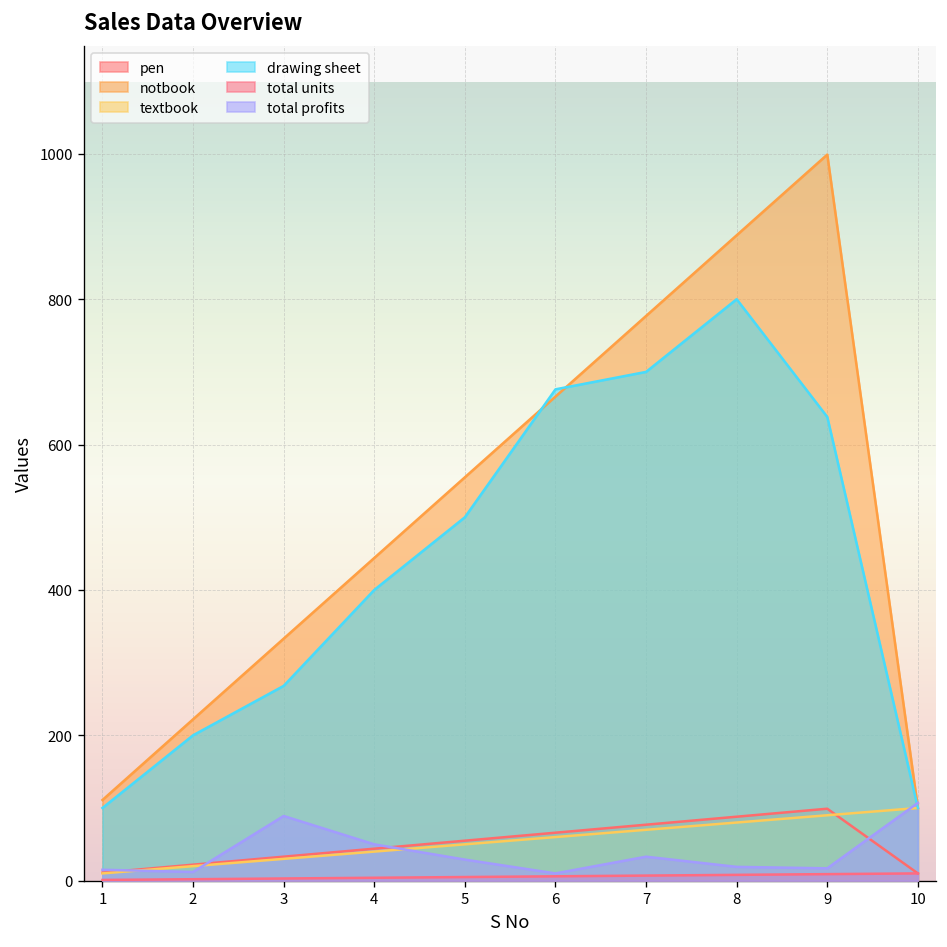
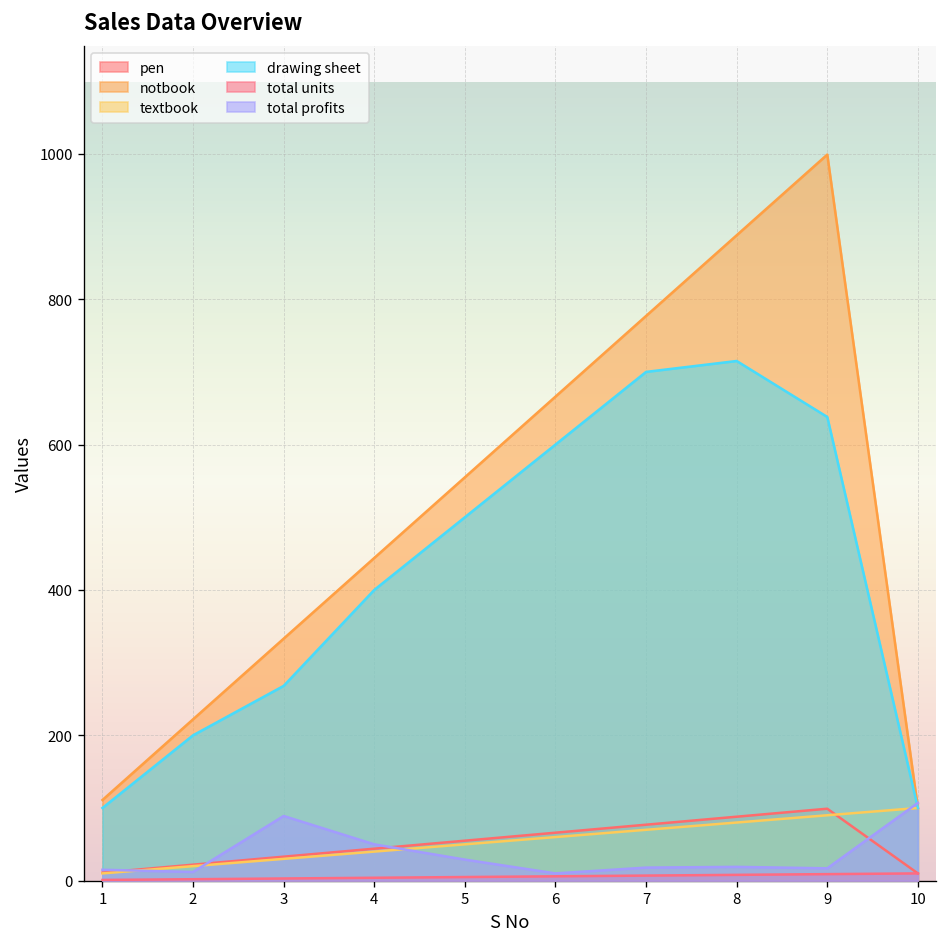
  {
    "drawing sheet": {
      "1": 100,
      "2": 200,
      "3": 270,
      "4": 400,
      "5": 500,
-     "6": 680,
+     "6": 600,
      "7": 700,
-     "8": 800,
+     "8": 720,
      "9": 640
    },
    "total profits": {
      "2": 10,
      "3": 90,
      "4": 50,
      "5": 30,
-     "7": 30,
+     "7": 20,
      "8": 20,
      "9": 20,
      "10": 110
    }
  }
